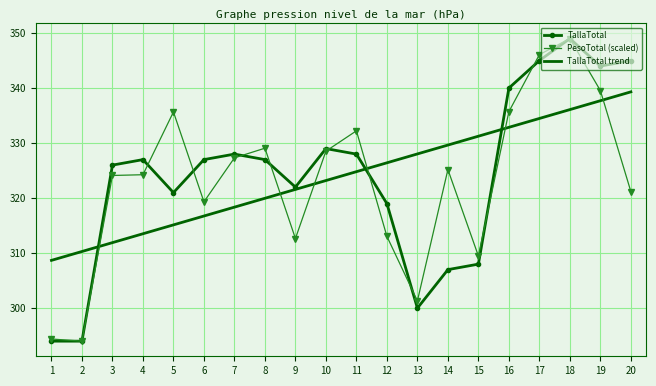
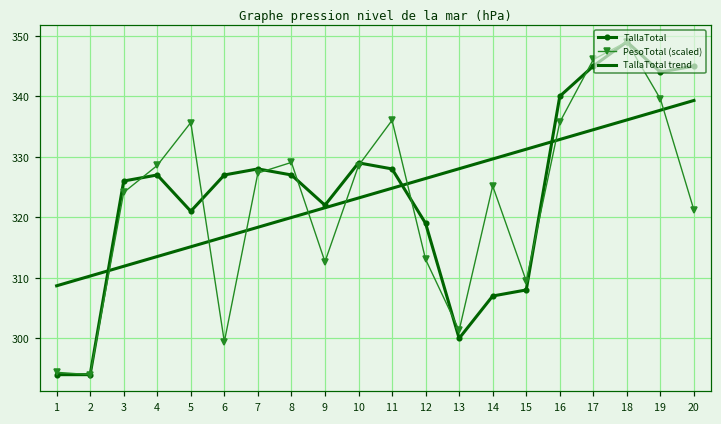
  {
    "PesoTotal (scaled)": {
      "3": 324,
-     "4": 324,
+     "4": 329,
      "5": 336,
-     "6": 319,
+     "6": 299,
      "7": 327,
      "8": 329,
      "9": 313,
-     "11": 332,
+     "11": 336,
      "12": 313,
      "13": 301,
      "14": 325,
      "15": 309,
      "16": 336,
      "17": 346,
      "19": 340,
      "20": 321
    }
  }
